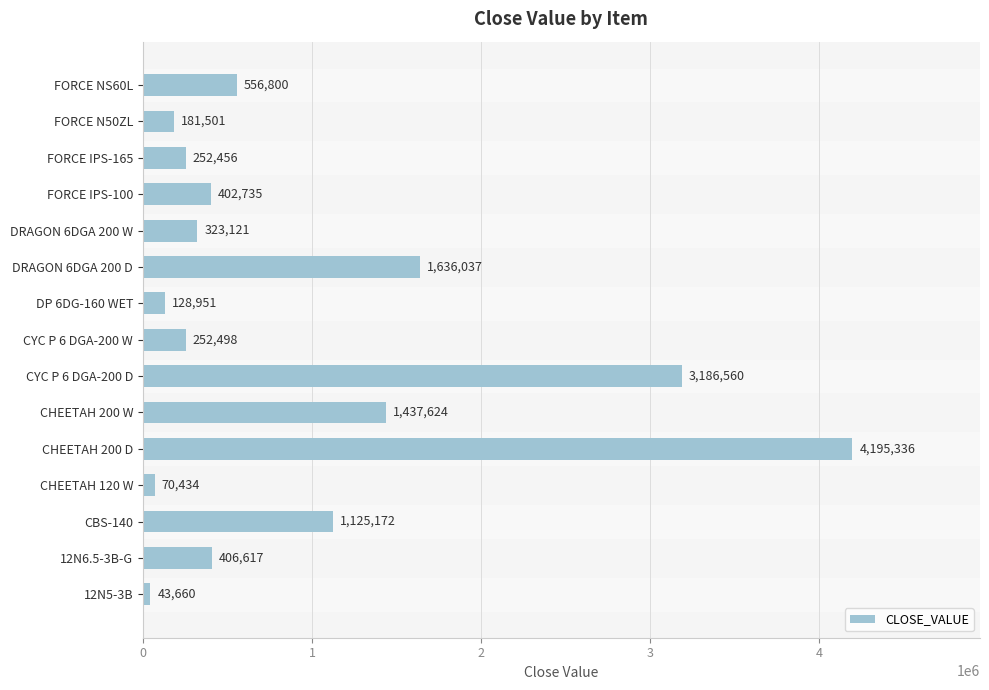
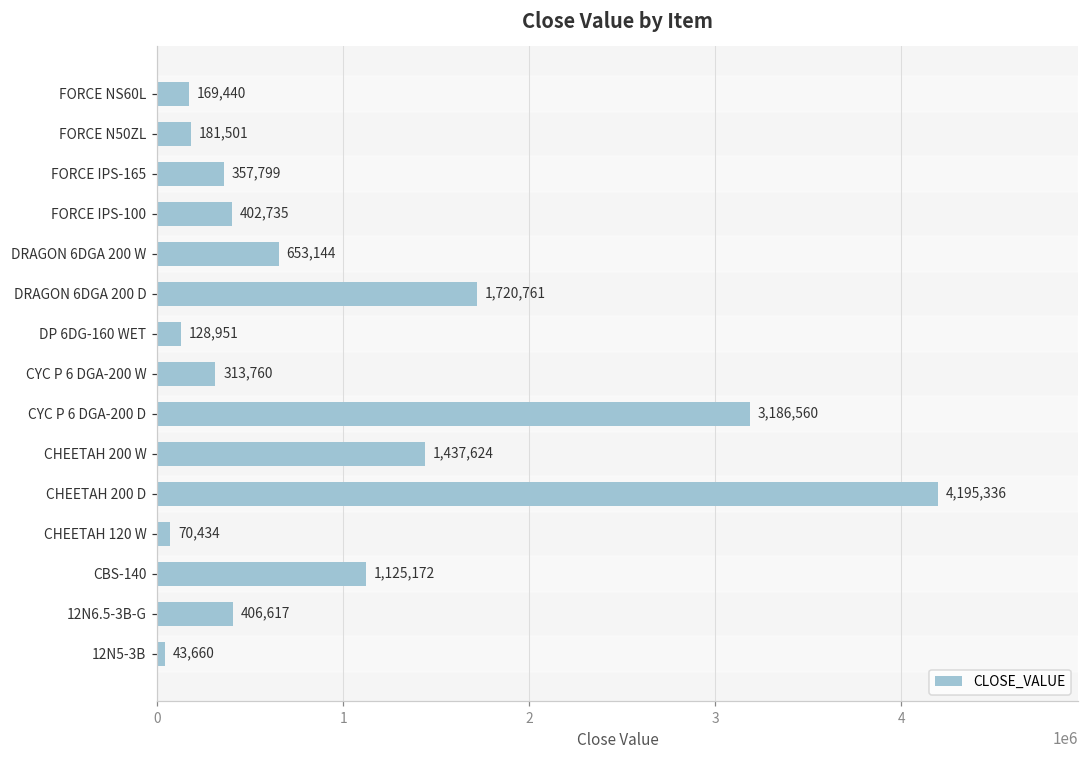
  {
-   "FORCE NS60L": "556,800",
+   "FORCE NS60L": "169,440",
    "FORCE N50ZL": "181,501",
-   "FORCE IPS-165": "252,456",
+   "FORCE IPS-165": "357,799",
    "FORCE IPS-100": "402,735",
-   "DRAGON 6DGA 200 W": "323,121",
-   "DRAGON 6DGA 200 D": "1,636,037",
+   "DRAGON 6DGA 200 W": "653,144",
+   "DRAGON 6DGA 200 D": "1,720,761",
    "DP 6DG-160 WET": "128,951",
-   "CYC P 6 DGA-200 W": "252,498",
+   "CYC P 6 DGA-200 W": "313,760",
    "CYC P 6 DGA-200 D": "3,186,560",
    "CHEETAH 200 W": "1,437,624",
    "CHEETAH 200 D": "4,195,336",
    "CHEETAH 120 W": "70,434",
    "CBS-140": "1,125,172",
    "12N6.5-3B-G": "406,617",
    "12N5-3B": "43,660"
  }
